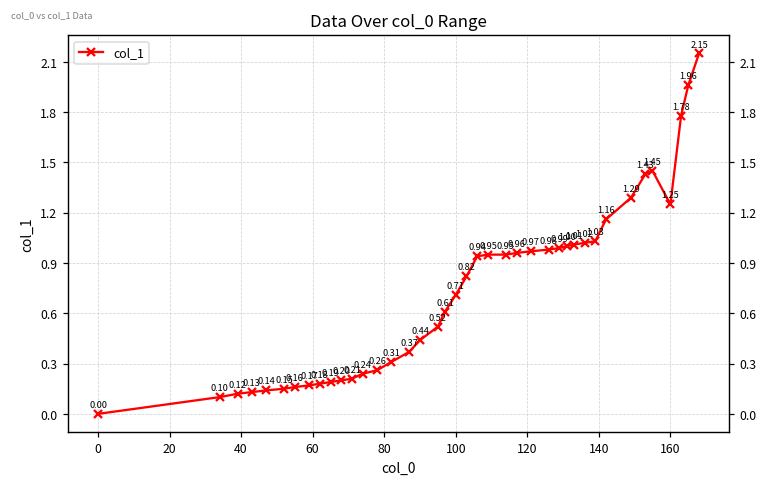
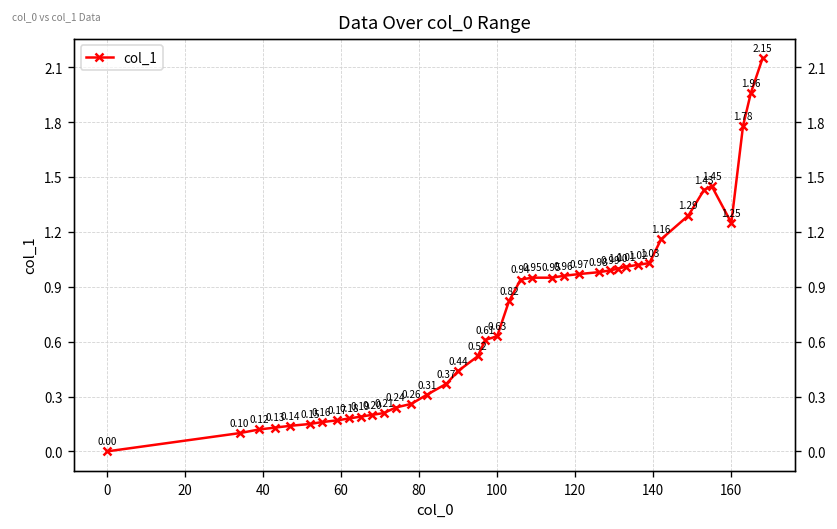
  {
    "0": 0.00,
-   "100": 0.71,
+   "100": 0.63,
    "160": 1.25
  }
